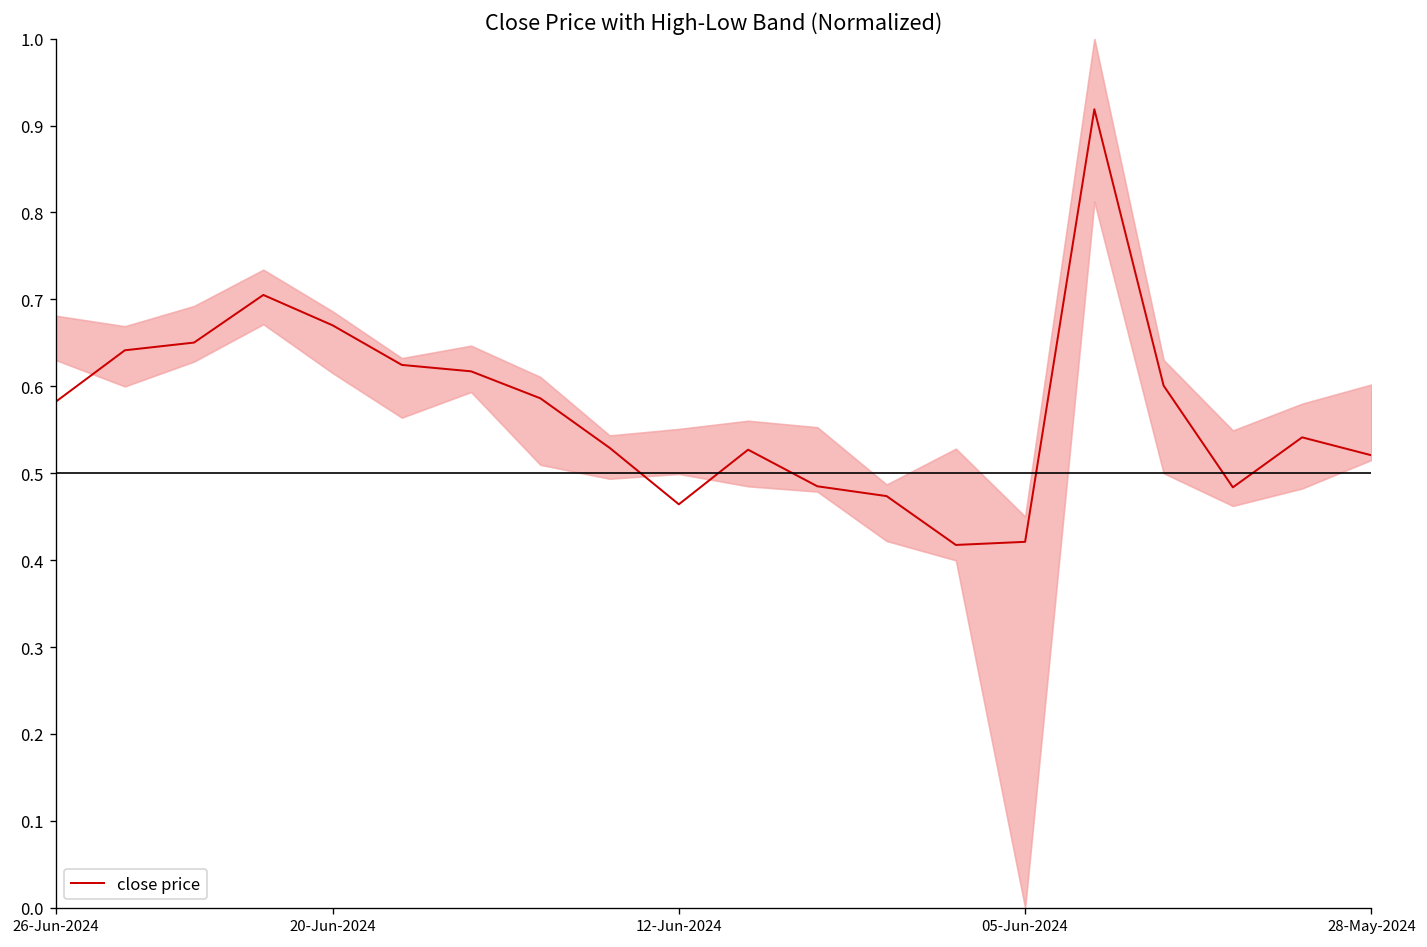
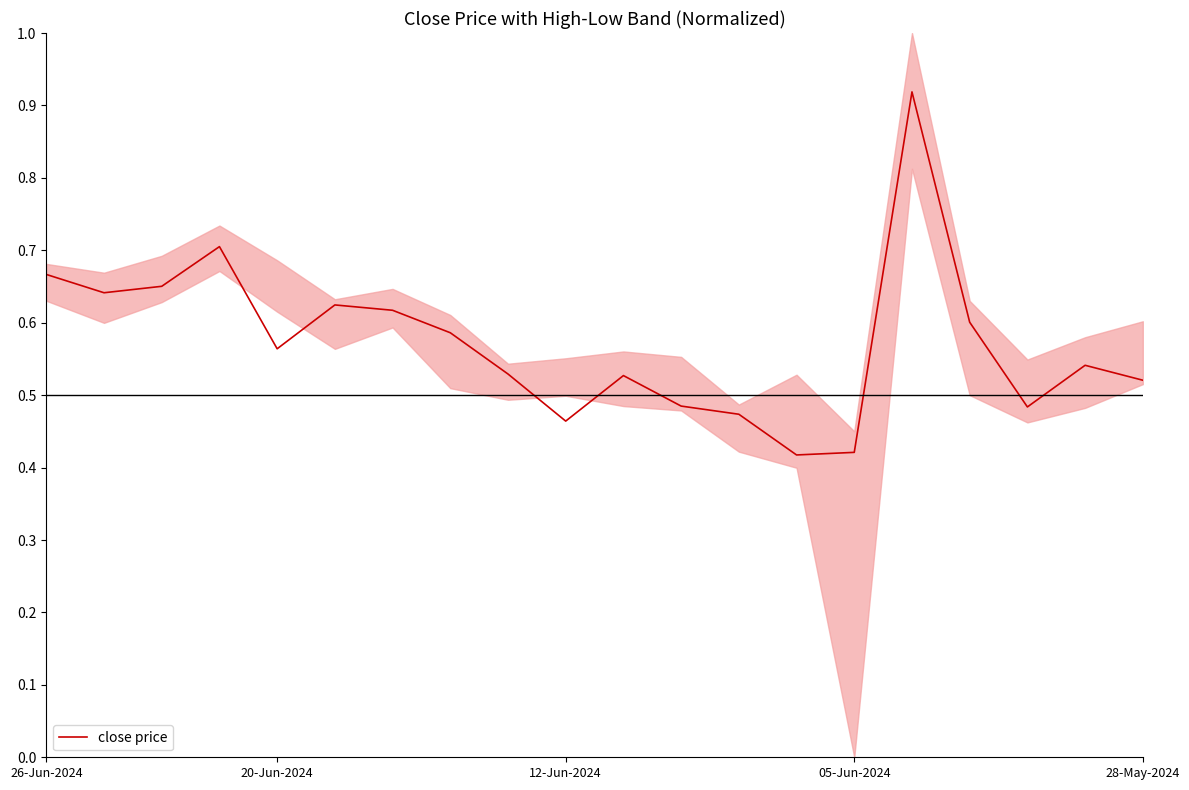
  {
    "close price": {
-     "26-Jun-2024": 0.58,
-     "20-Jun-2024": 0.67,
+     "26-Jun-2024": 0.67,
+     "20-Jun-2024": 0.56,
      "12-Jun-2024": 0.46,
      "05-Jun-2024": 0.42,
      "28-May-2024": 0.52
    }
  }
